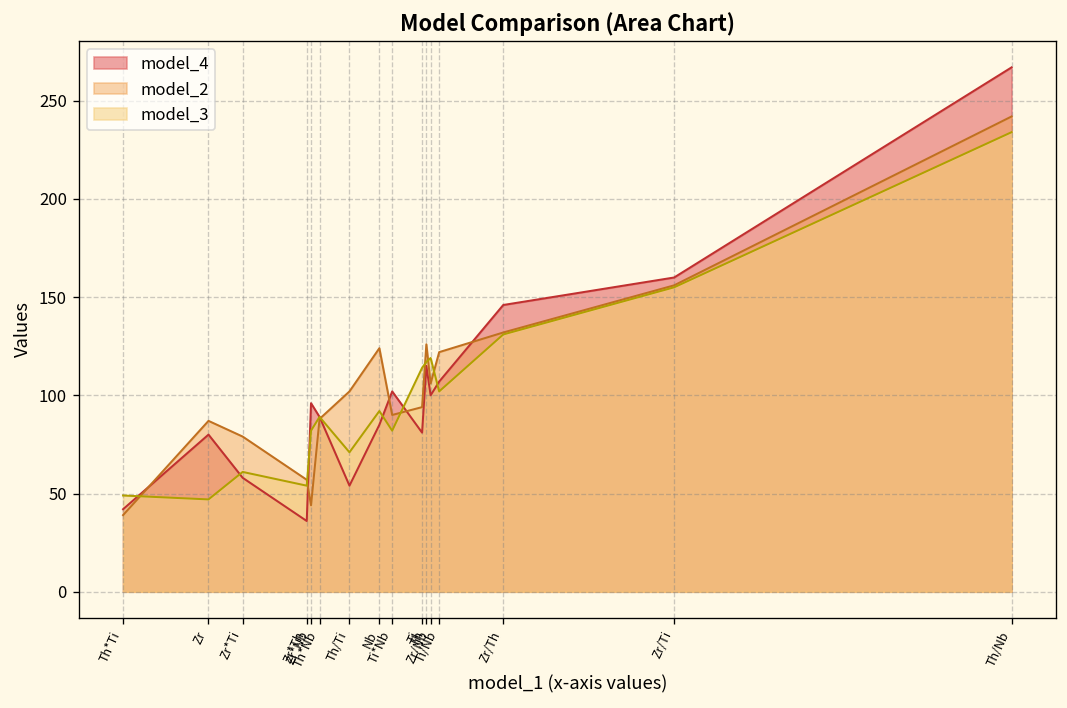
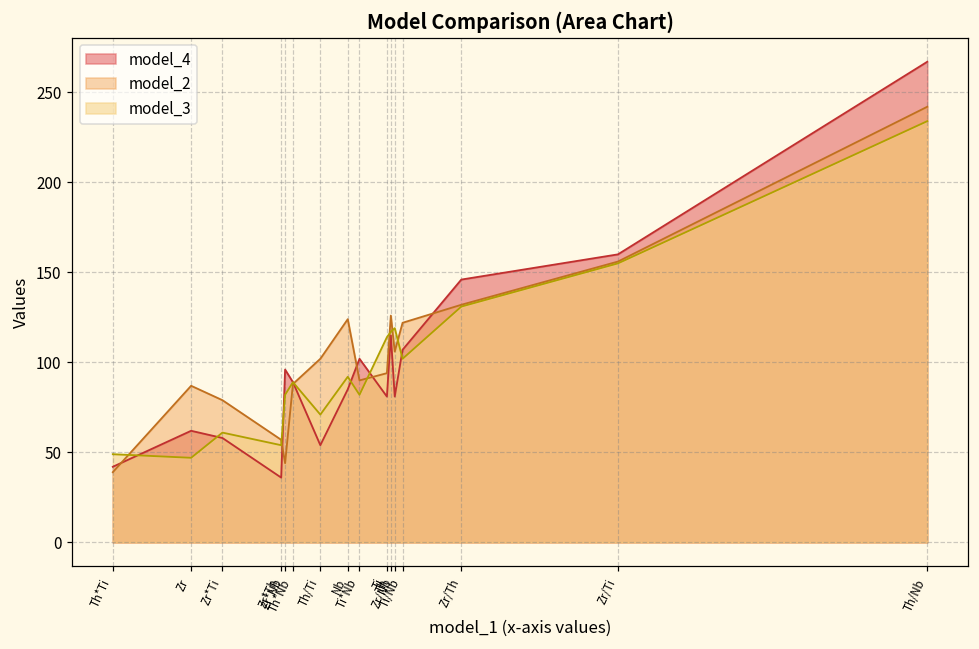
  {
    "model_4": {
      "Th*Ti": 42,
-     "Zr": 80,
+     "Zr": 62,
      "Zr*Ti": 58,
      "Zr*Th": 36,
      "Zr*Nb": 96,
      "Th/Ti": 54,
      "Nb": 85,
      "Ti*Nb": 102,
      "Ti": 81,
      "Th": 115,
-     "Zr/Nb": 100,
+     "Zr/Nb": 81,
      "Ti/Nb": 107,
      "Zr/Th": 146,
      "Zr/Ti": 160,
      "Th/Nb": 267
    }
  }
